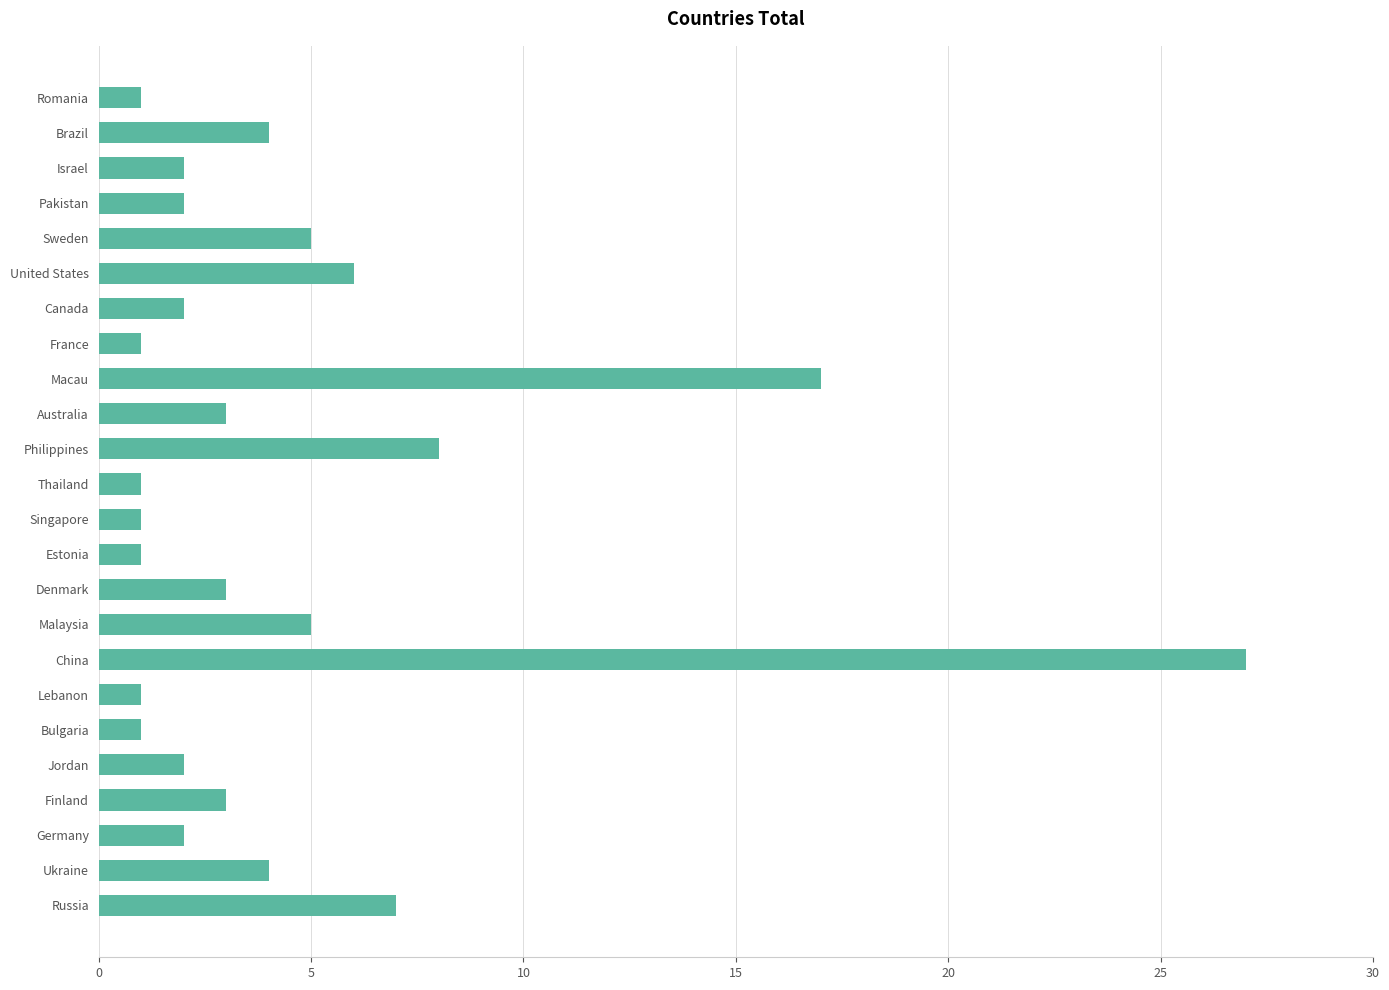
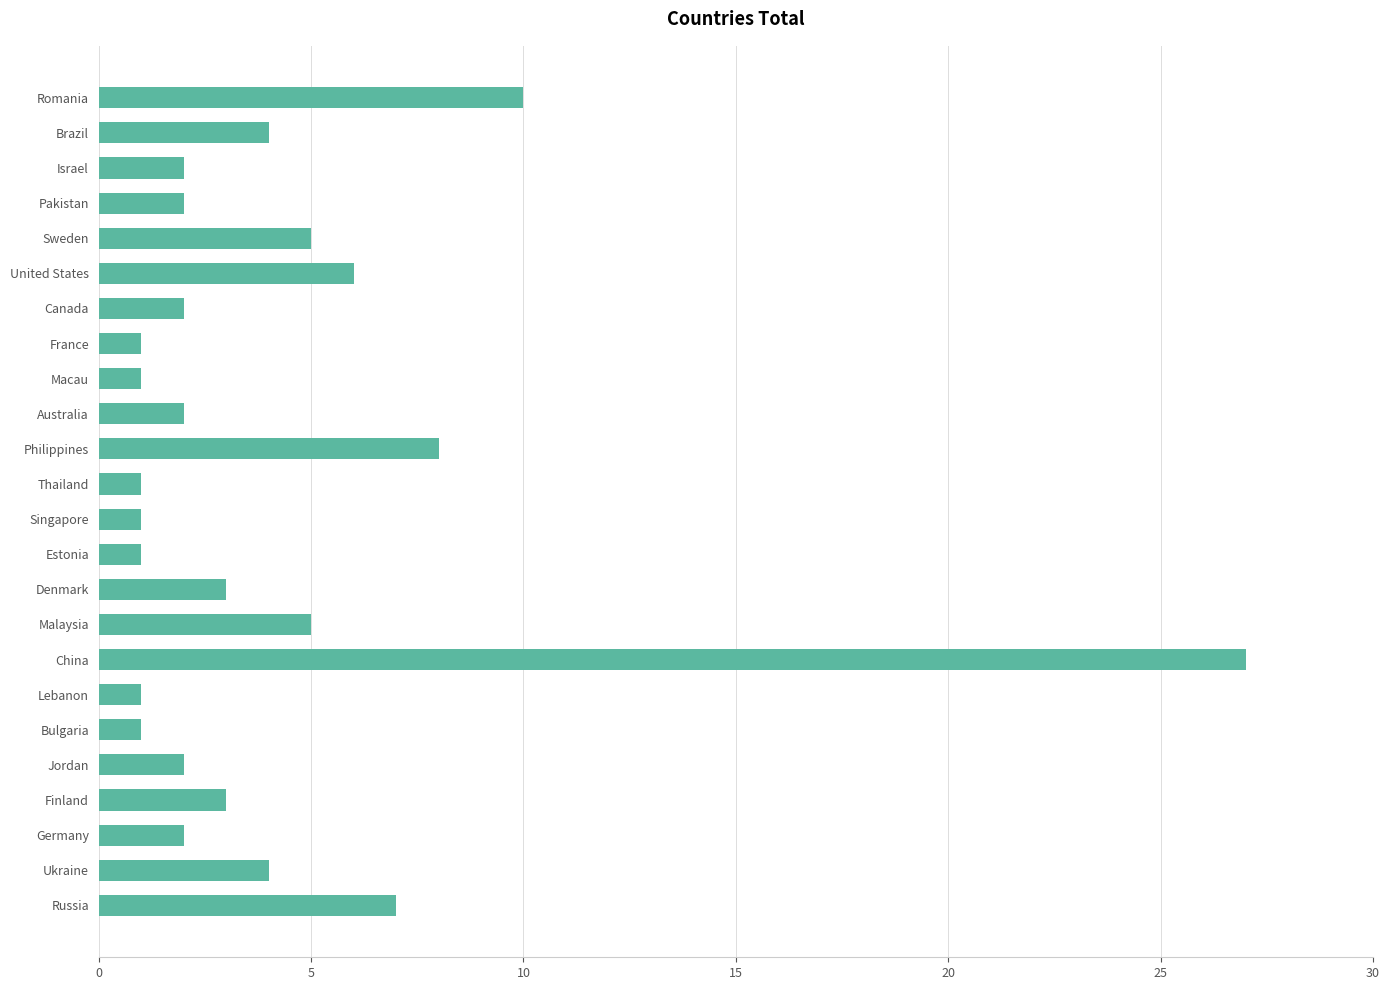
  {
-   "Romania": 1,
+   "Romania": 10,
    "Brazil": 4,
    "Israel": 2,
    "Pakistan": 2,
    "Sweden": 5,
    "United States": 6,
    "Canada": 2,
    "France": 1,
-   "Macau": 17,
-   "Australia": 3,
+   "Macau": 1,
+   "Australia": 2,
    "Philippines": 8,
    "Thailand": 1,
    "Singapore": 1,
    "Estonia": 1,
    "Denmark": 3,
    "Malaysia": 5,
    "China": 27,
    "Lebanon": 1,
    "Bulgaria": 1,
    "Jordan": 2,
    "Finland": 3,
    "Germany": 2,
    "Ukraine": 4,
    "Russia": 7
  }
